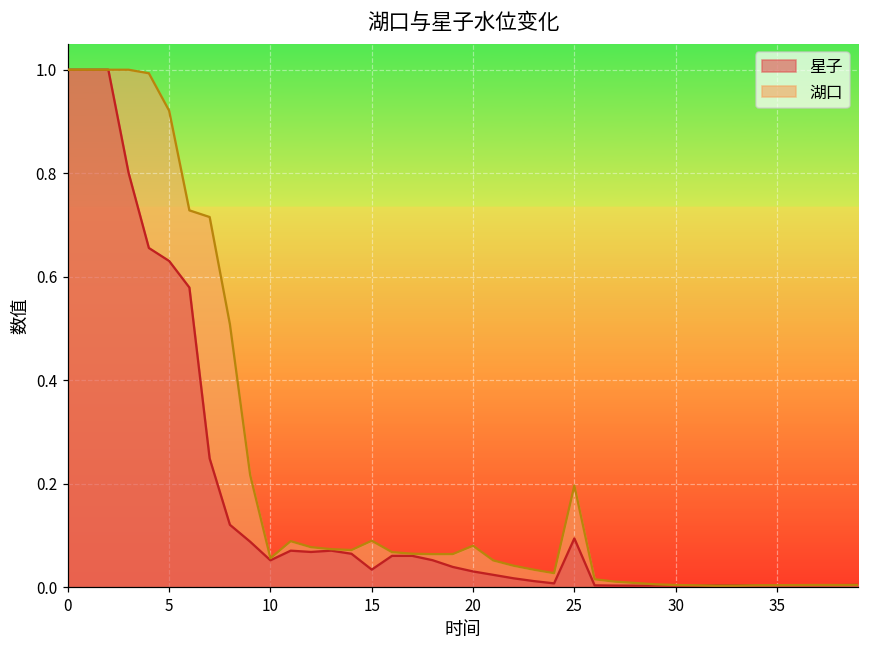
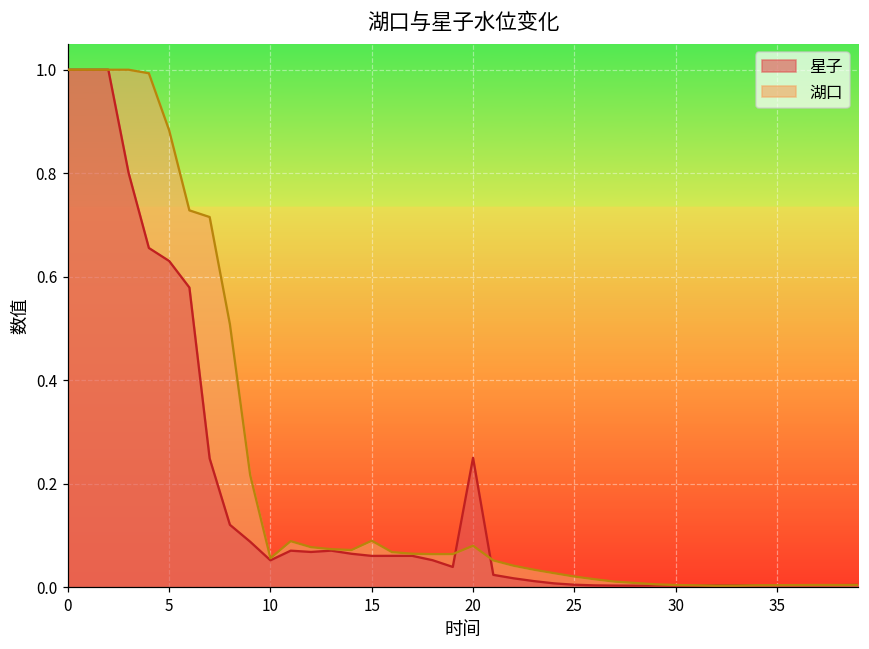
  {
    "星子": {
      "5": 0.63,
-     "15": 0.03,
-     "20": 0.03,
-     "25": 0.09
+     "15": 0.06,
+     "20": 0.25,
+     "25": 0.00
    },
    "湖口": {
-     "5": 0.92,
+     "5": 0.88,
      "15": 0.09,
      "20": 0.08,
-     "25": 0.20
+     "25": 0.02
    }
  }
